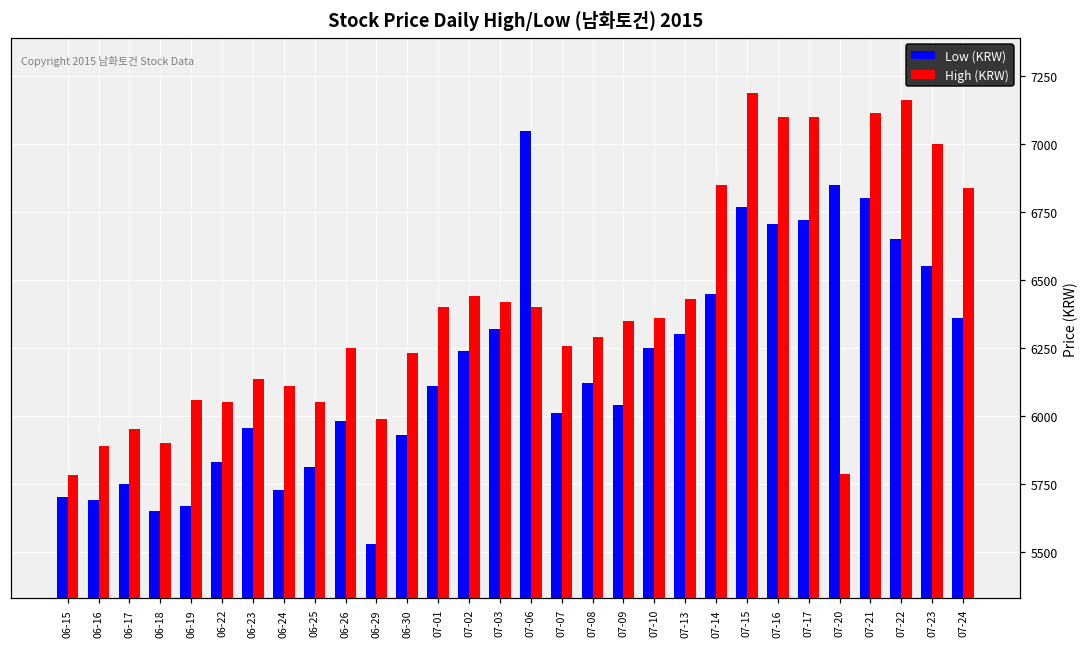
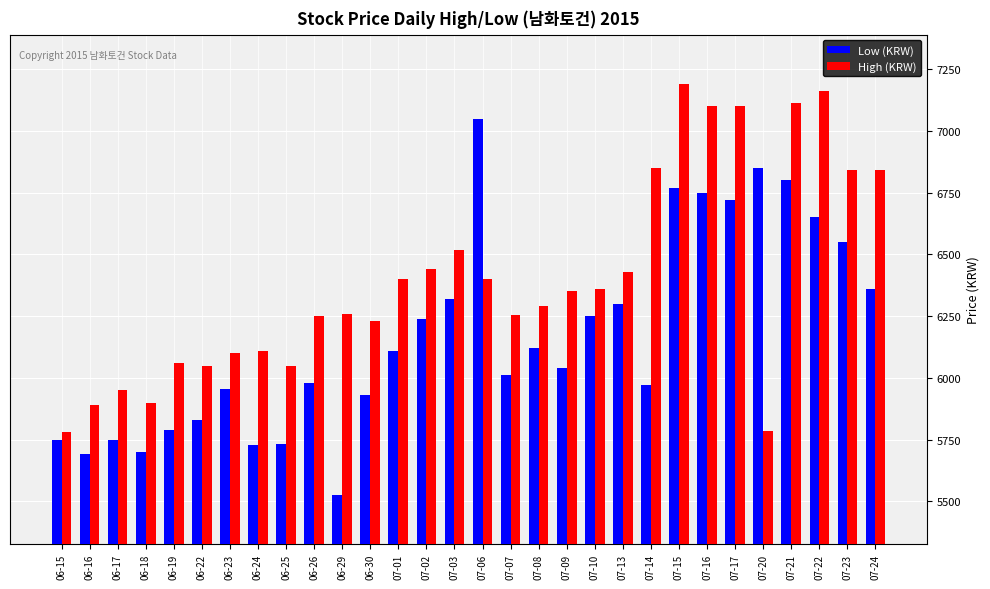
  {
    "Low (KRW)": {
-     "06-15": 5700,
+     "06-15": 5750,
      "06-16": 5690,
      "06-17": 5750,
-     "06-18": 5650,
-     "06-19": 5670,
+     "06-18": 5700,
+     "06-19": 5790,
      "06-22": 5830,
      "06-23": 5960,
      "06-24": 5730,
-     "06-25": 5810,
+     "06-25": 5730,
      "06-26": 5980,
      "06-29": 5530,
      "06-30": 5930,
      "07-01": 6110,
      "07-02": 6240,
      "07-03": 6320,
      "07-06": 7050,
      "07-07": 6010,
      "07-08": 6120,
      "07-09": 6040,
      "07-10": 6250,
      "07-13": 6300,
-     "07-14": 6450,
+     "07-14": 5970,
      "07-15": 6770,
-     "07-16": 6710,
+     "07-16": 6750,
      "07-17": 6720,
      "07-20": 6850,
      "07-21": 6800,
      "07-22": 6650,
      "07-23": 6550,
      "07-24": 6360
    },
    "High (KRW)": {
      "06-15": 5780,
      "06-16": 5890,
      "06-17": 5950,
      "06-18": 5900,
      "06-19": 6060,
      "06-22": 6050,
-     "06-23": 6140,
+     "06-23": 6100,
      "06-24": 6110,
      "06-25": 6050,
      "06-26": 6250,
-     "06-29": 5990,
+     "06-29": 6260,
      "06-30": 6230,
      "07-01": 6400,
      "07-02": 6440,
-     "07-03": 6420,
+     "07-03": 6520,
      "07-06": 6400,
      "07-07": 6260,
      "07-08": 6290,
      "07-09": 6350,
      "07-10": 6360,
      "07-13": 6430,
      "07-14": 6850,
      "07-15": 7190,
      "07-16": 7100,
      "07-17": 7100,
      "07-20": 5790,
      "07-21": 7110,
      "07-22": 7160,
-     "07-23": 7000,
+     "07-23": 6840,
      "07-24": 6840
    }
  }
